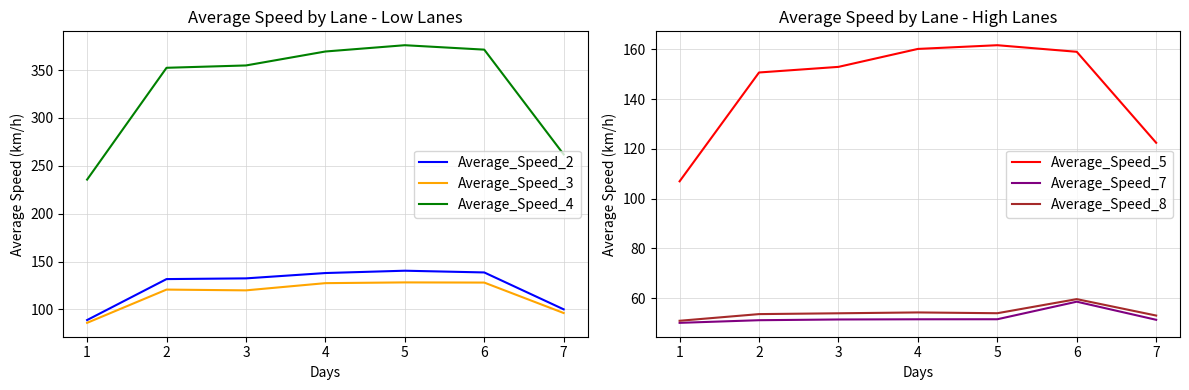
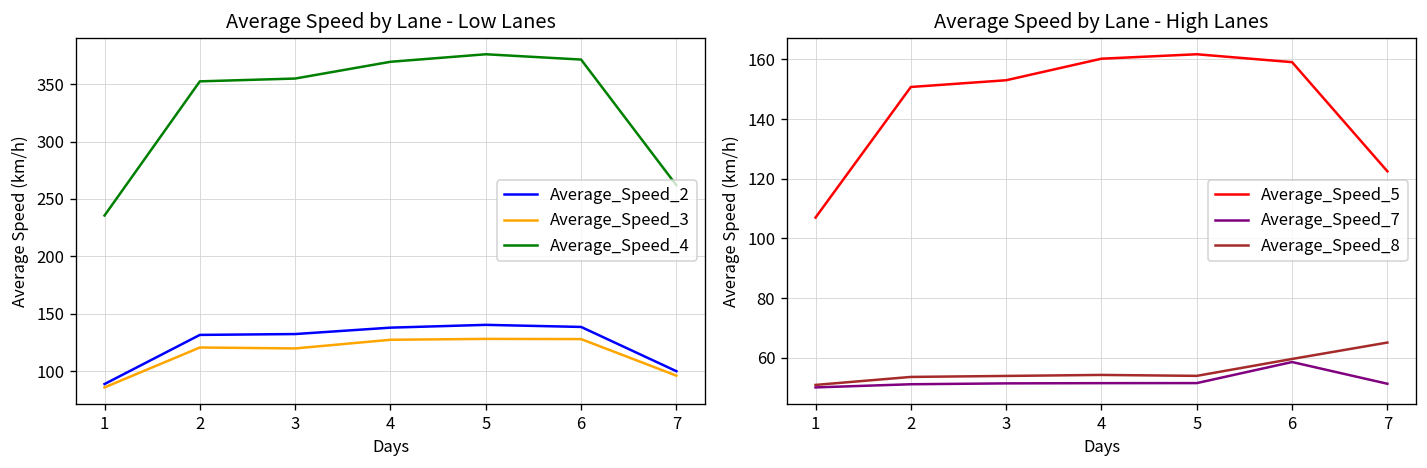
  {
    "Average Speed by Lane - Low Lanes": {
      "Average_Speed_2": {
        "1": 90,
        "2": 130,
        "3": 130,
        "4": 140,
        "5": 140,
        "6": 140,
        "7": 100
      },
      "Average_Speed_3": {
        "1": 90,
        "2": 120,
        "3": 120,
        "4": 130,
        "5": 130,
        "6": 130,
        "7": 100
      },
      "Average_Speed_4": {
        "1": 240,
        "2": 350,
        "3": 350,
        "4": 370,
        "5": 380,
        "6": 370
      }
    },
    "Average Speed by Lane - High Lanes": {
      "Average_Speed_5": {
        "1": 107,
        "2": 151,
        "3": 153,
        "4": 160,
        "5": 162,
        "6": 159,
        "7": 122
      },
      "Average_Speed_7": {
        "2": 51,
        "3": 51,
        "4": 52,
        "5": 52,
        "6": 59,
        "7": 51
      },
      "Average_Speed_8": {
        "2": 54,
        "3": 54,
        "4": 54,
        "5": 54,
        "6": 60,
-       "7": 53
+       "7": 65
      }
    }
  }
